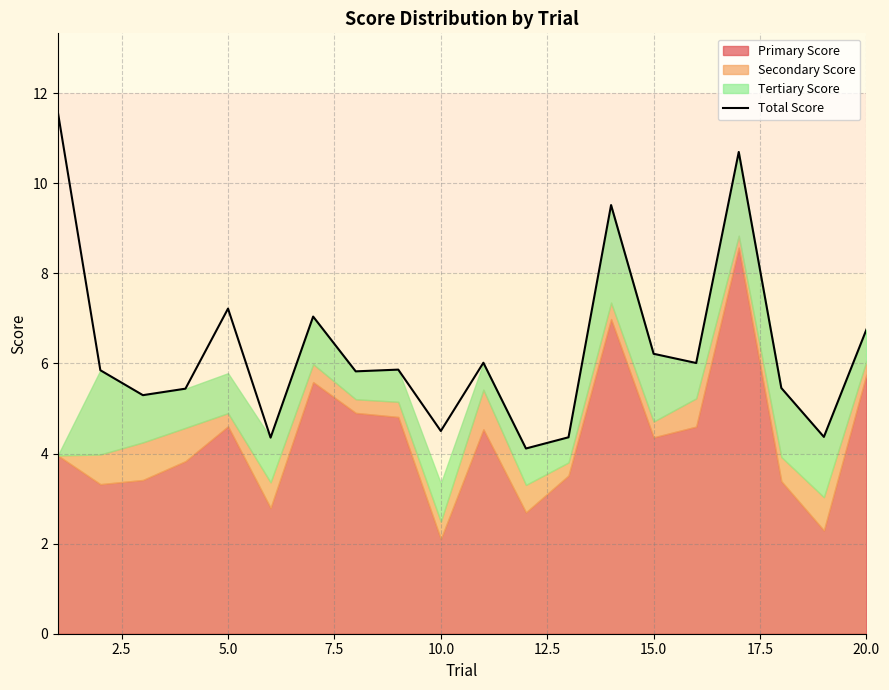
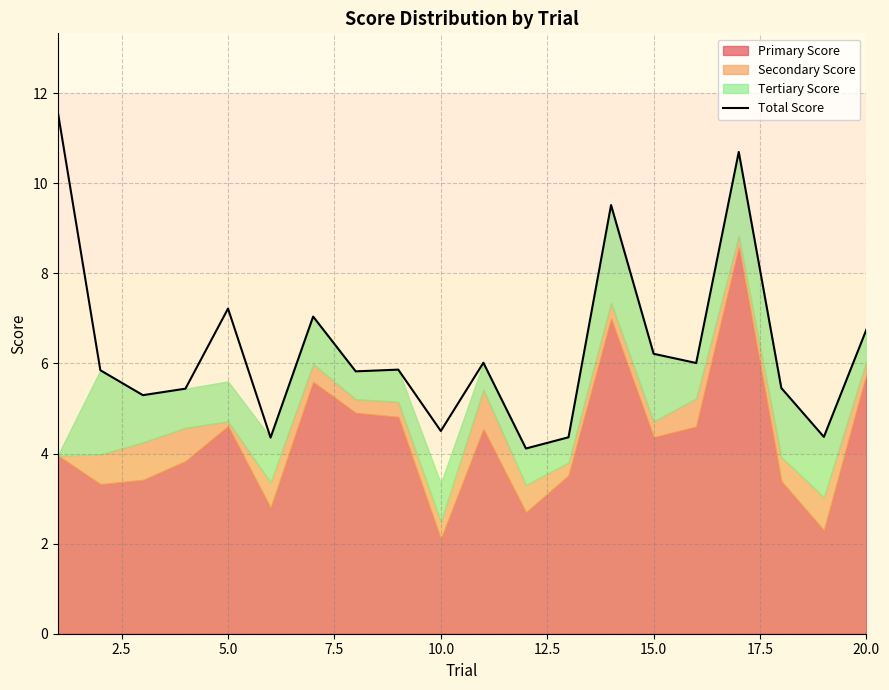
  {
    "Total Score": {
      "5.0": 7.2,
      "10.0": 4.5
    },
    "Primary Score": {
      "5.0": 4.6,
      "10.0": 2.1,
      "15.0": 4.4,
      "20.0": 5.8
    },
    "Secondary Score": {
-     "5.0": 0.3,
+     "5.0": 0.1,
      "10.0": 0.4,
      "15.0": 0.4,
      "20.0": 0.3
    },
    "Tertiary Score": {
      "5.0": 0.9,
      "10.0": 0.9
    }
  }
